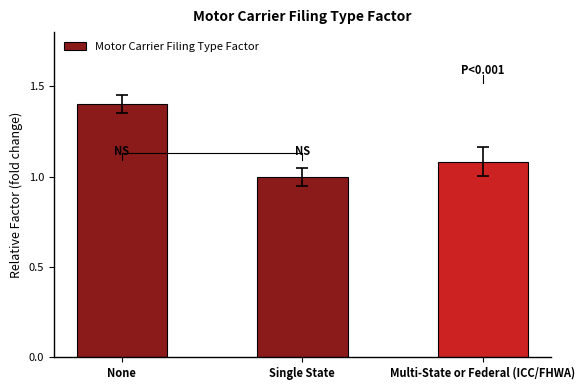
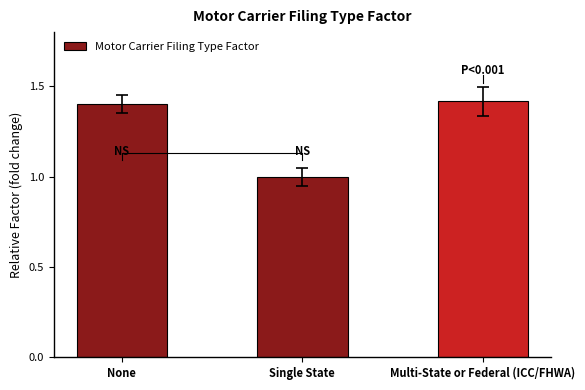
  {
    "Motor Carrier Filing Type Factor": {
      "None": 1.40,
      "Single State": 1.00,
-     "Multi-State or Federal (ICC/FHWA)": 1.08
+     "Multi-State or Federal (ICC/FHWA)": 1.42
    }
  }
